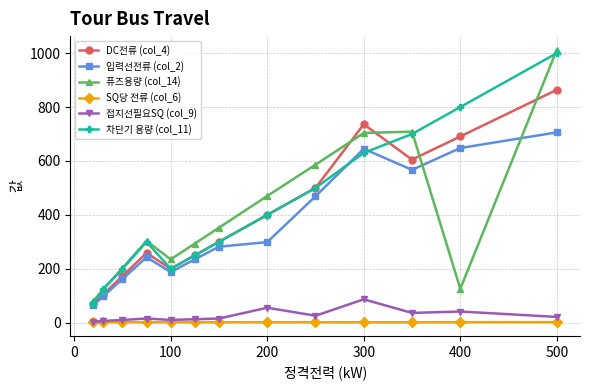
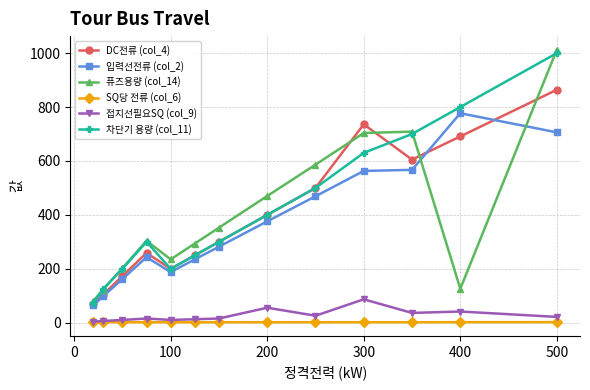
  {
    "DC전류 (col_4)": {
      "300": 740,
      "400": 690,
      "500": 860
    },
    "입력선전류 (col_2)": {
      "100": 190,
-     "200": 300,
-     "300": 650,
-     "400": 650,
+     "200": 380,
+     "300": 560,
+     "400": 780,
      "500": 710
    },
    "퓨즈용량 (col_14)": {
      "100": 240,
      "200": 470,
      "300": 700,
      "400": 130,
      "500": 1010
    },
    "SQ당 전류 (col_6)": {
      "200": 0,
      "300": 0,
      "400": 0,
      "500": 0
    },
    "접지선필요SQ (col_9)": {
      "200": 60,
      "300": 90,
      "400": 40,
      "500": 20
    },
    "차단기 용량 (col_11)": {
      "300": 630,
      "400": 800,
      "500": 1000
    }
  }
